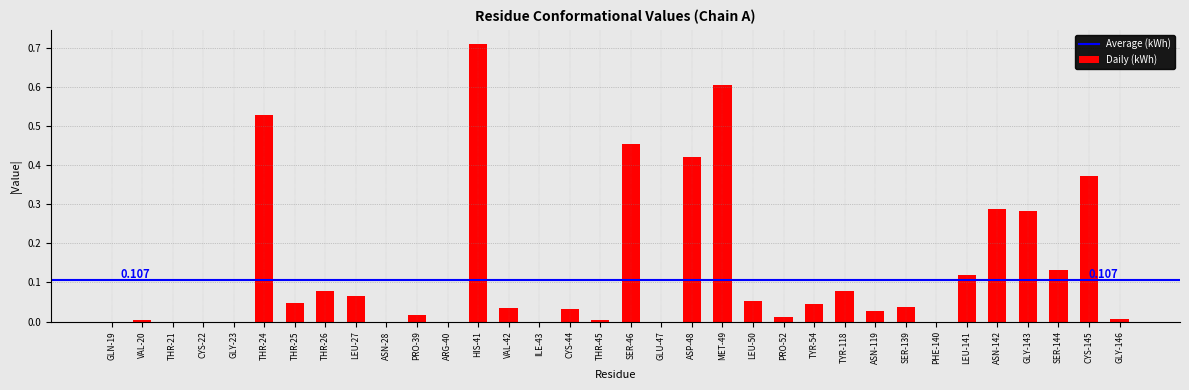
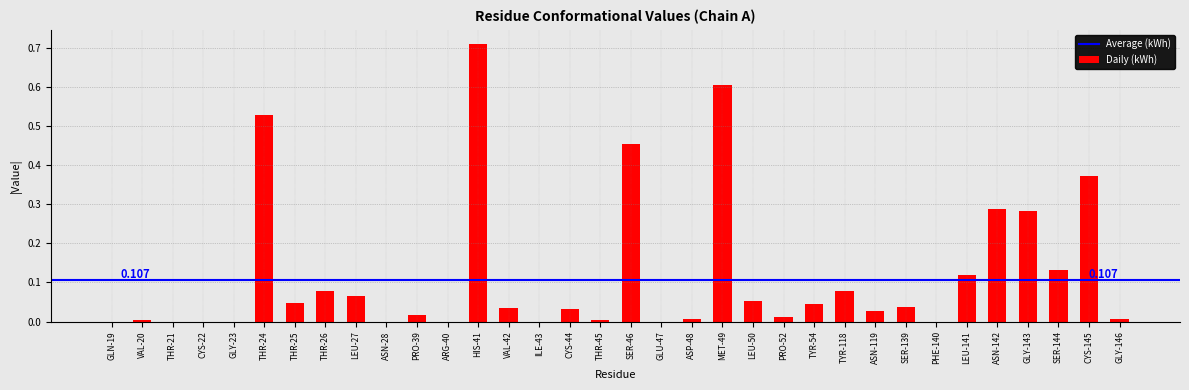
  {
    "GLN-19": 0.00,
    "THR-21": 0.00,
    "CYS-22": 0.00,
    "GLY-23": 0.00,
    "THR-24": 0.53,
    "THR-25": 0.05,
    "THR-26": 0.08,
    "LEU-27": 0.07,
    "ASN-28": 0.00,
    "PRO-39": 0.02,
    "ARG-40": 0.00,
    "HIS-41": 0.71,
    "VAL-42": 0.04,
    "ILE-43": 0.00,
    "CYS-44": 0.03,
    "SER-46": 0.45,
    "GLU-47": 0.00,
-   "ASP-48": 0.42,
+   "ASP-48": 0.01,
    "MET-49": 0.60,
    "LEU-50": 0.05,
    "PRO-52": 0.01,
    "TYR-54": 0.05,
    "TYR-118": 0.08,
    "ASN-119": 0.03,
    "SER-139": 0.04,
    "PHE-140": 0.00,
    "LEU-141": 0.12,
    "ASN-142": 0.29,
    "GLY-143": 0.28,
    "SER-144": 0.13,
    "CYS-145": 0.37,
    "GLY-146": 0.01
  }
